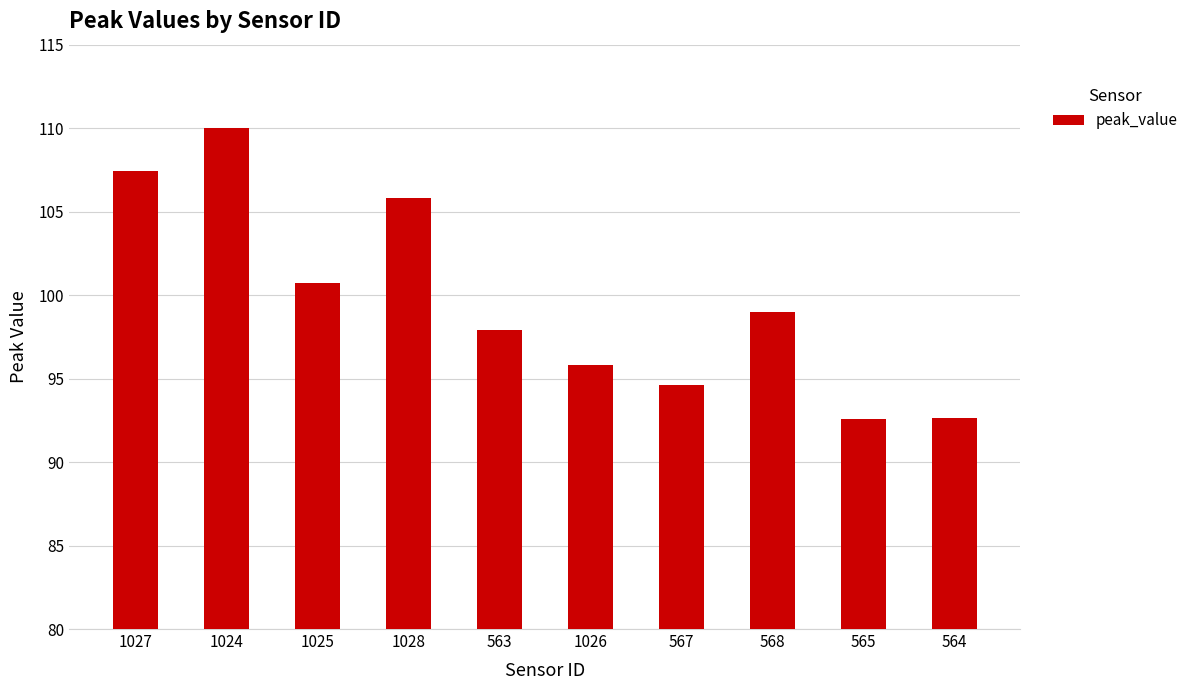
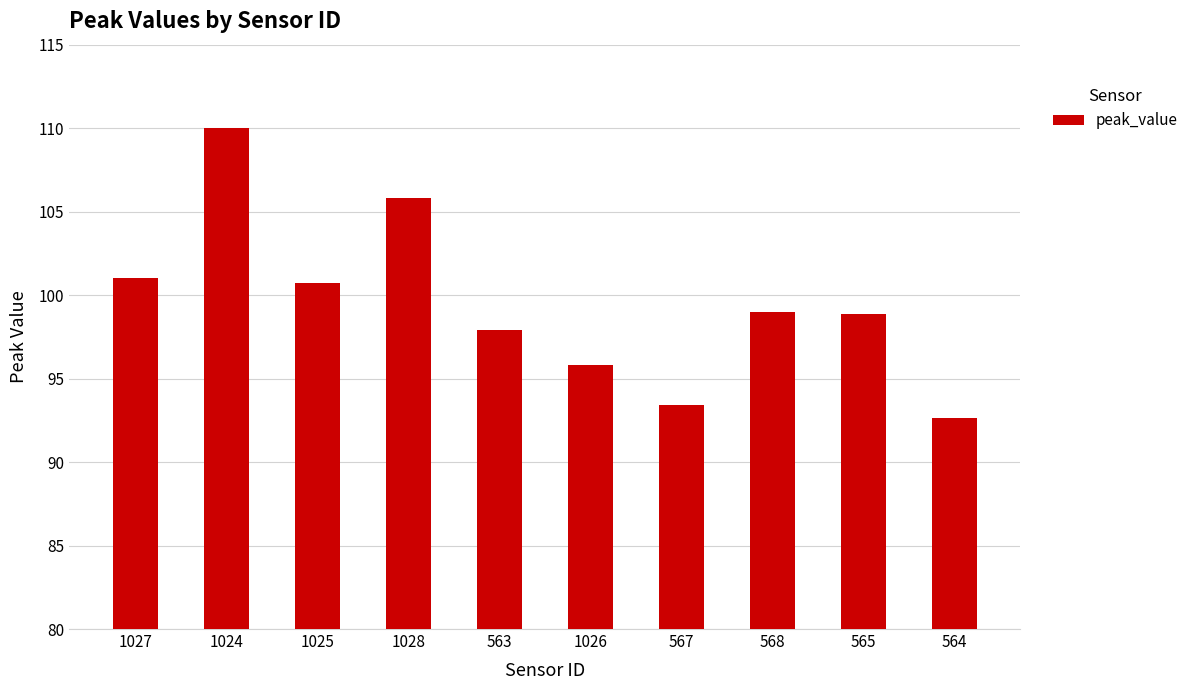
  {
-   "1027": 107.4,
+   "1027": 101.0,
    "1024": 110.0,
    "1025": 100.7,
    "1028": 105.8,
    "563": 97.9,
    "1026": 95.8,
-   "567": 94.6,
+   "567": 93.4,
    "568": 99.0,
-   "565": 92.6,
+   "565": 98.9,
    "564": 92.6
  }
